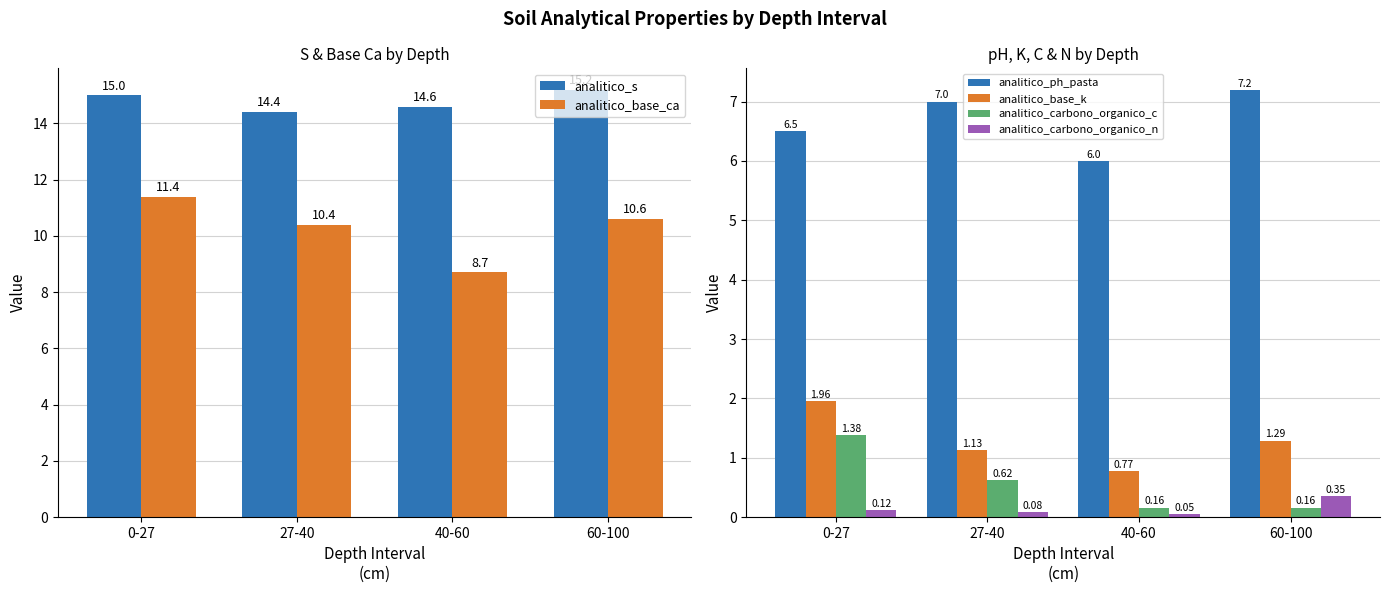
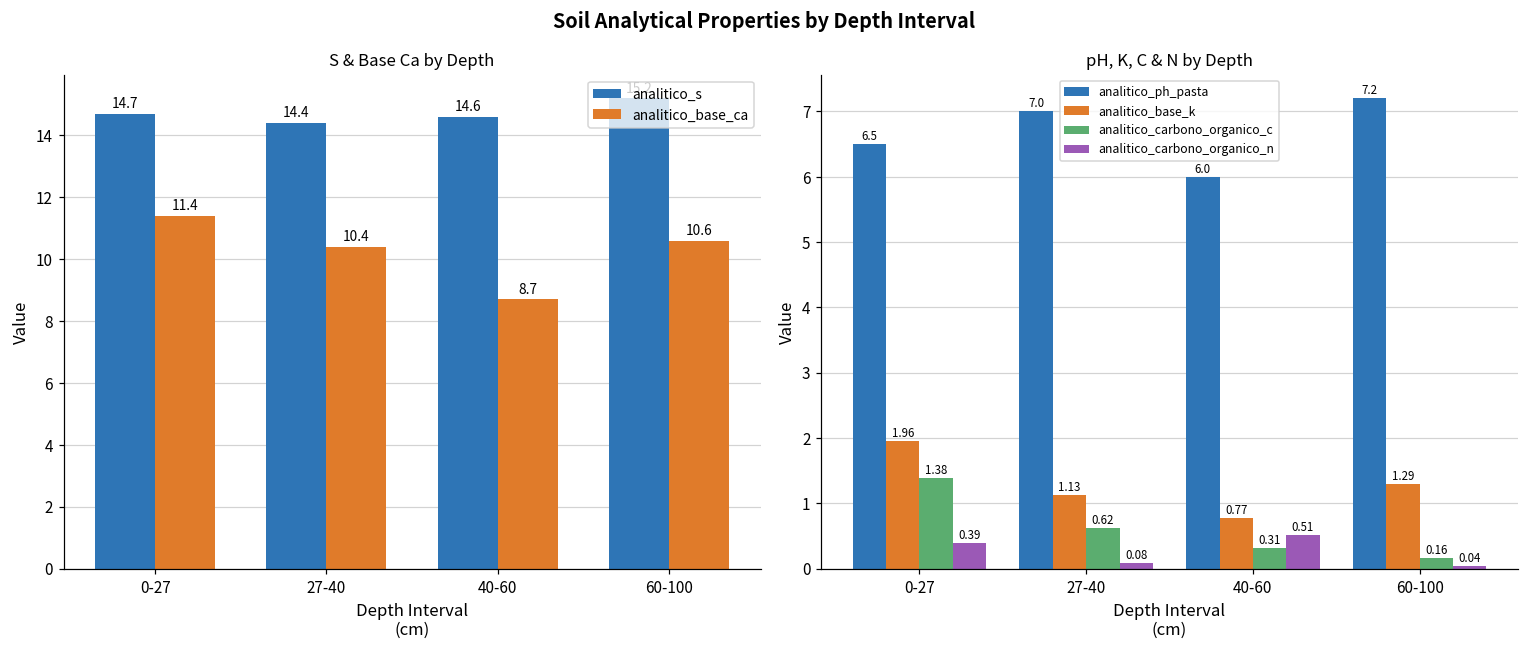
  {
    "S & Base Ca by Depth": {
      "analitico_s": {
-       "0-27": 15.0,
+       "0-27": 14.7,
        "27-40": 14.4,
        "40-60": 14.6
      },
      "analitico_base_ca": {
        "0-27": 11.4,
        "27-40": 10.4,
        "40-60": 8.7,
        "60-100": 10.6
      }
    },
    "pH, K, C & N by Depth": {
      "analitico_ph_pasta": {
        "0-27": 6.5,
        "27-40": 7.0,
        "40-60": 6.0,
        "60-100": 7.2
      },
      "analitico_base_k": {
        "0-27": 1.96,
        "27-40": 1.13,
        "40-60": 0.77,
        "60-100": 1.29
      },
      "analitico_carbono_organico_c": {
        "0-27": 1.38,
        "27-40": 0.62,
-       "40-60": 0.16,
+       "40-60": 0.31,
        "60-100": 0.16
      },
      "analitico_carbono_organico_n": {
-       "0-27": 0.12,
+       "0-27": 0.39,
        "27-40": 0.08,
-       "40-60": 0.05,
-       "60-100": 0.35
+       "40-60": 0.51,
+       "60-100": 0.04
      }
    }
  }
